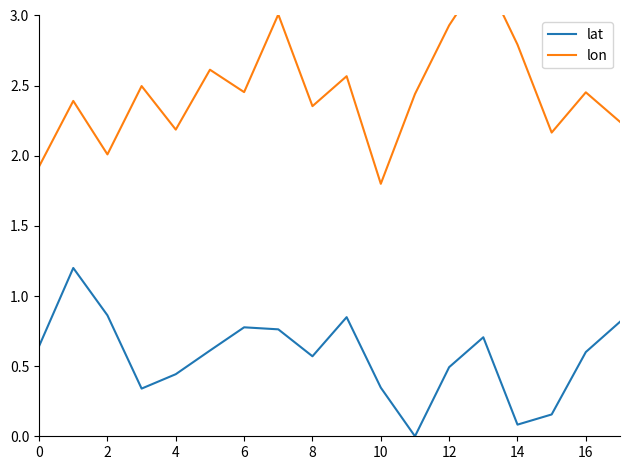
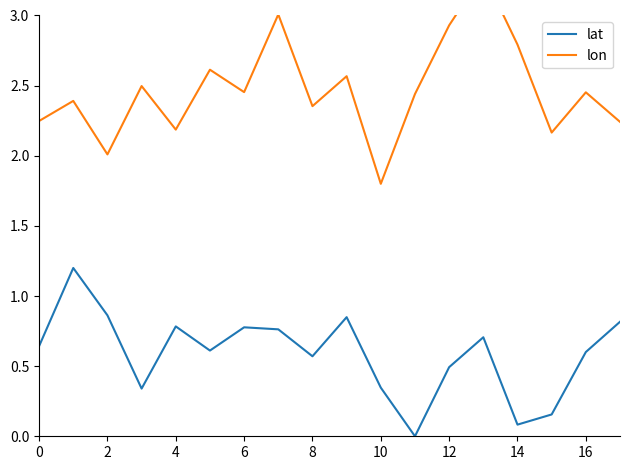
  {
    "lat": {
      "0": 0.64,
      "2": 0.86,
-     "4": 0.44,
+     "4": 0.78,
      "6": 0.78,
      "8": 0.57,
      "10": 0.35,
      "12": 0.49,
      "14": 0.08,
      "16": 0.60
    },
    "lon": {
-     "0": 1.92,
+     "0": 2.25,
      "2": 2.01,
      "4": 2.19,
      "6": 2.45,
      "8": 2.35,
      "10": 1.80,
      "12": 2.93,
      "14": 2.79,
      "16": 2.45
    }
  }
